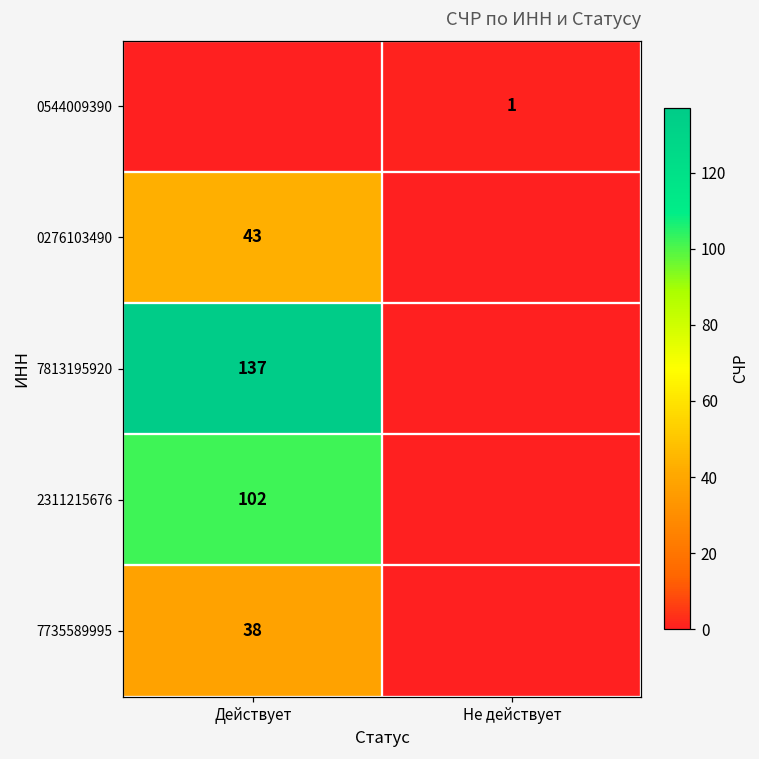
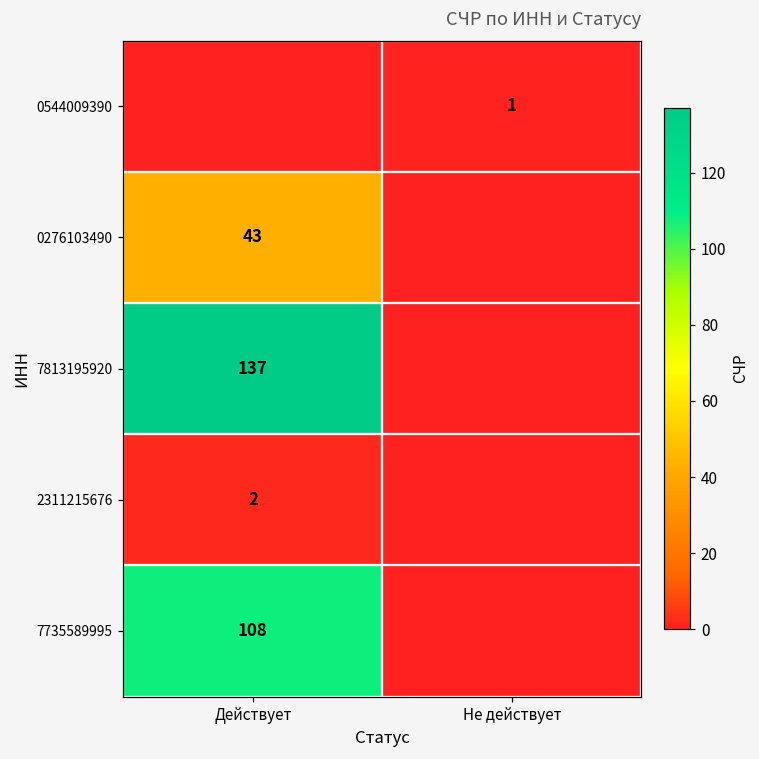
  {
    "0544009390": {
      "Не действует": 1
    },
    "0276103490": {
      "Действует": 43
    },
    "7813195920": {
      "Действует": 137
    },
    "2311215676": {
-     "Действует": 102
+     "Действует": 2
    },
    "7735589995": {
-     "Действует": 38
+     "Действует": 108
    }
  }
